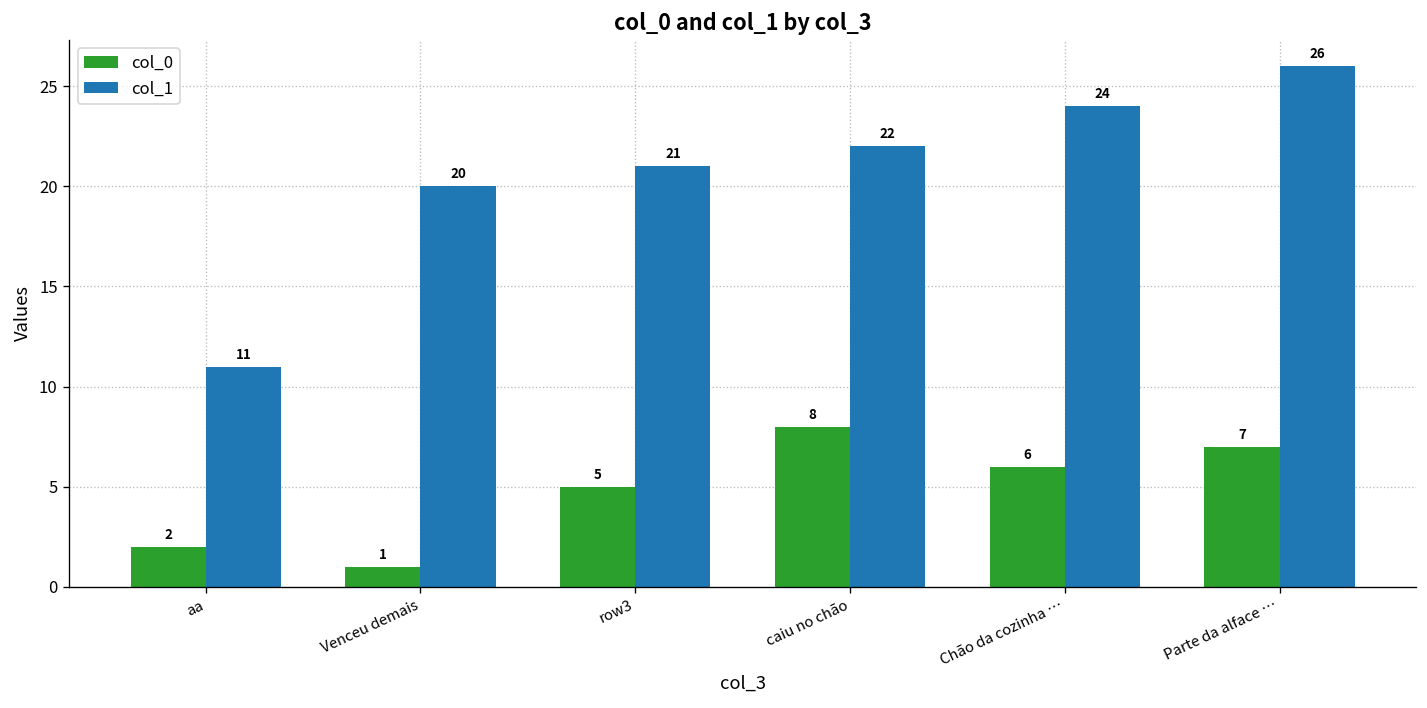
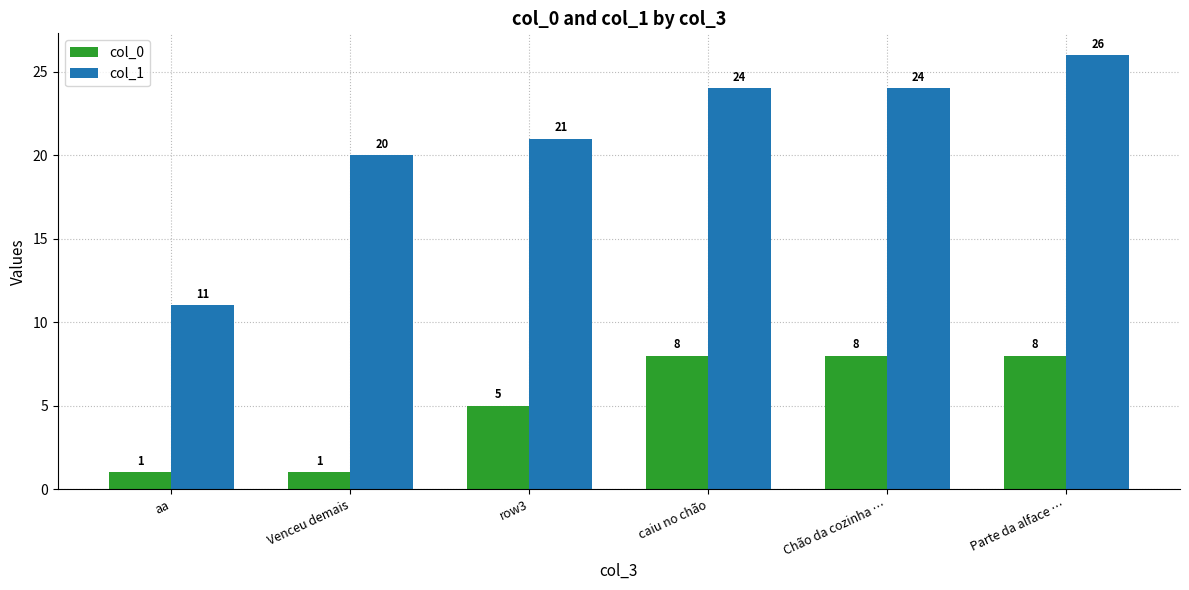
  {
    "col_0": {
-     "aa": 2,
+     "aa": 1,
      "Venceu demais": 1,
      "row3": 5,
      "caiu no chão": 8,
-     "Chão da cozinha …": 6,
-     "Parte da alface …": 7
+     "Chão da cozinha …": 8,
+     "Parte da alface …": 8
    },
    "col_1": {
      "aa": 11,
      "Venceu demais": 20,
      "row3": 21,
-     "caiu no chão": 22,
+     "caiu no chão": 24,
      "Chão da cozinha …": 24,
      "Parte da alface …": 26
    }
  }
